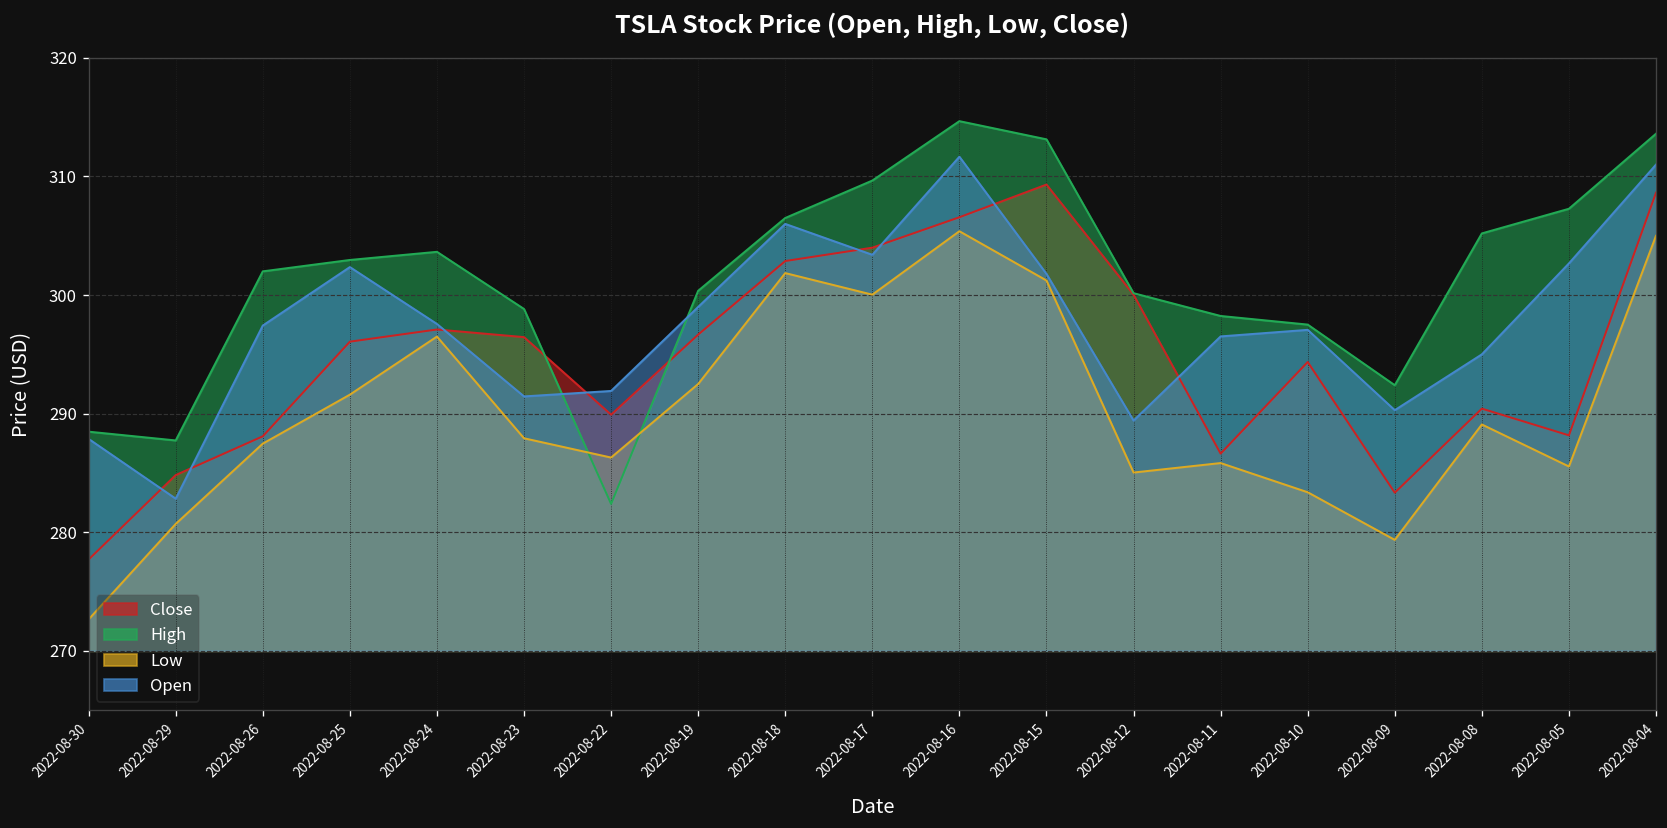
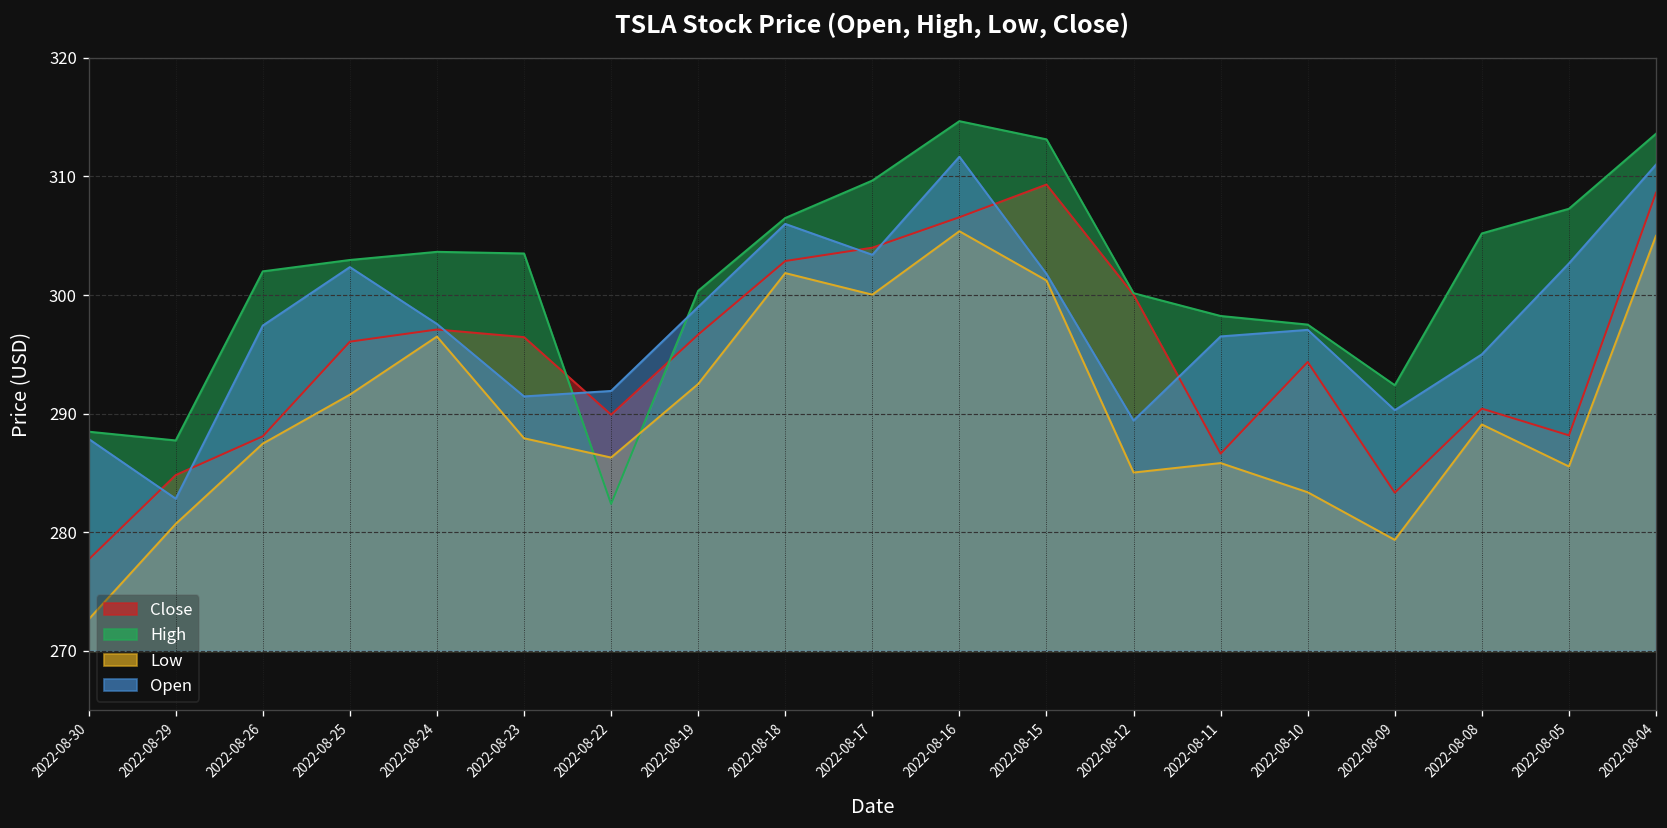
  {
    "Close": {
      "2022-08-30": 278,
      "2022-08-29": 285,
      "2022-08-26": 288,
      "2022-08-25": 296,
      "2022-08-24": 297,
      "2022-08-23": 296,
      "2022-08-22": 290,
      "2022-08-19": 297,
      "2022-08-18": 303,
      "2022-08-17": 304,
      "2022-08-16": 307,
      "2022-08-15": 309,
      "2022-08-11": 287,
      "2022-08-10": 294,
      "2022-08-09": 283,
      "2022-08-08": 290,
      "2022-08-05": 288,
      "2022-08-04": 309
    },
    "High": {
      "2022-08-30": 288,
      "2022-08-29": 288,
      "2022-08-26": 302,
      "2022-08-25": 303,
      "2022-08-24": 304,
-     "2022-08-23": 299,
+     "2022-08-23": 304,
      "2022-08-22": 282,
      "2022-08-19": 300,
      "2022-08-18": 307,
      "2022-08-17": 310,
      "2022-08-16": 315,
      "2022-08-15": 313,
      "2022-08-11": 298,
      "2022-08-10": 298,
      "2022-08-09": 292,
      "2022-08-08": 305,
      "2022-08-05": 307,
      "2022-08-04": 314
    },
    "Low": {
      "2022-08-30": 273,
      "2022-08-29": 281,
      "2022-08-26": 287,
      "2022-08-25": 292,
      "2022-08-24": 297,
      "2022-08-23": 288,
      "2022-08-22": 286,
      "2022-08-19": 293,
      "2022-08-18": 302,
      "2022-08-17": 300,
      "2022-08-16": 305,
      "2022-08-15": 301,
      "2022-08-12": 285,
      "2022-08-11": 286,
      "2022-08-10": 283,
      "2022-08-09": 279,
      "2022-08-08": 289,
      "2022-08-05": 286,
      "2022-08-04": 305
    },
    "Open": {
      "2022-08-30": 288,
      "2022-08-29": 283,
      "2022-08-26": 297,
      "2022-08-25": 302,
      "2022-08-24": 298,
      "2022-08-23": 291,
      "2022-08-22": 292,
      "2022-08-19": 299,
      "2022-08-18": 306,
      "2022-08-17": 303,
      "2022-08-16": 312,
      "2022-08-15": 302,
      "2022-08-12": 289,
      "2022-08-11": 297,
      "2022-08-10": 297,
      "2022-08-09": 290,
      "2022-08-08": 295,
      "2022-08-05": 303,
      "2022-08-04": 311
    }
  }
